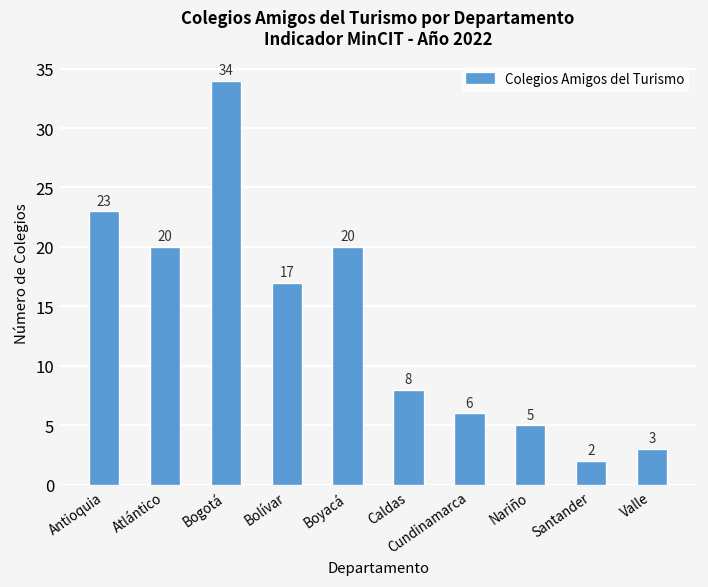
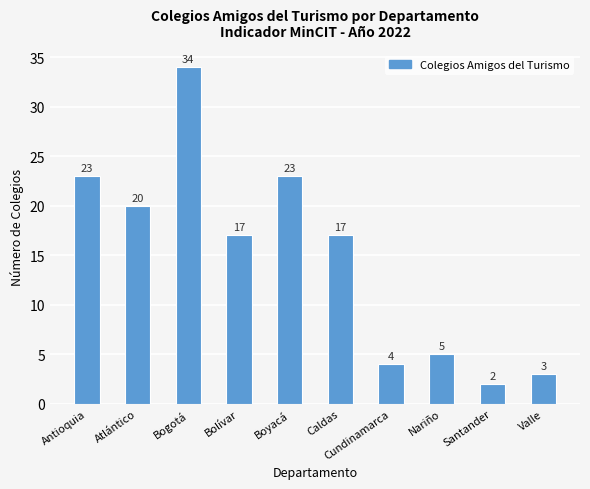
  {
    "Antioquia": 23,
    "Atlántico": 20,
    "Bogotá": 34,
    "Bolívar": 17,
-   "Boyacá": 20,
-   "Caldas": 8,
-   "Cundinamarca": 6,
+   "Boyacá": 23,
+   "Caldas": 17,
+   "Cundinamarca": 4,
    "Nariño": 5,
    "Santander": 2,
    "Valle": 3
  }
